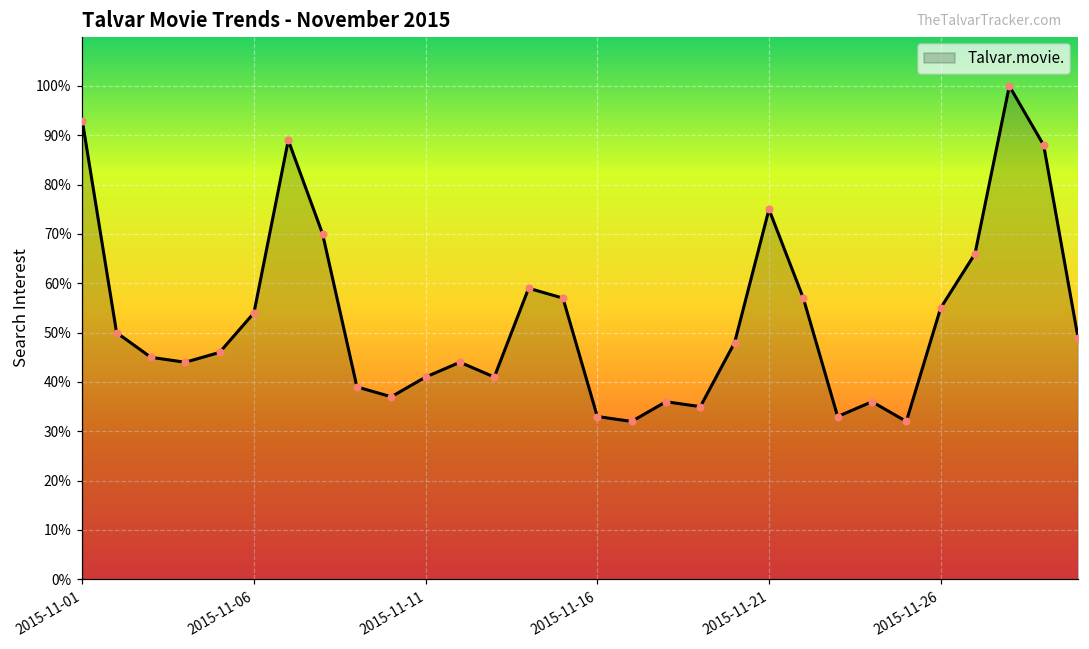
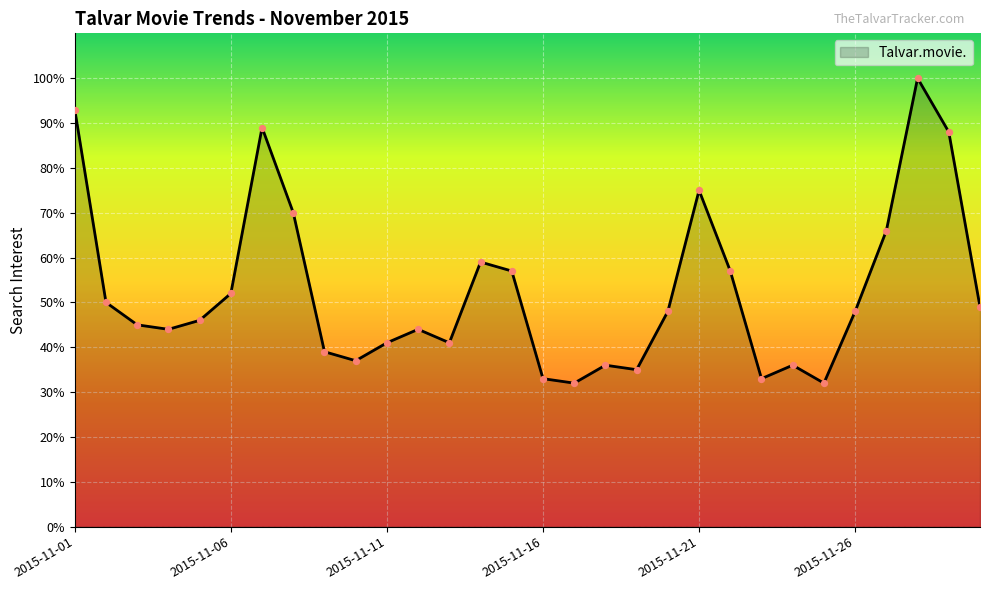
  {
    "2015-11-01": "93%",
-   "2015-11-06": "54%",
+   "2015-11-06": "52%",
    "2015-11-11": "41%",
    "2015-11-16": "33%",
    "2015-11-21": "75%",
-   "2015-11-26": "55%"
+   "2015-11-26": "48%"
  }
